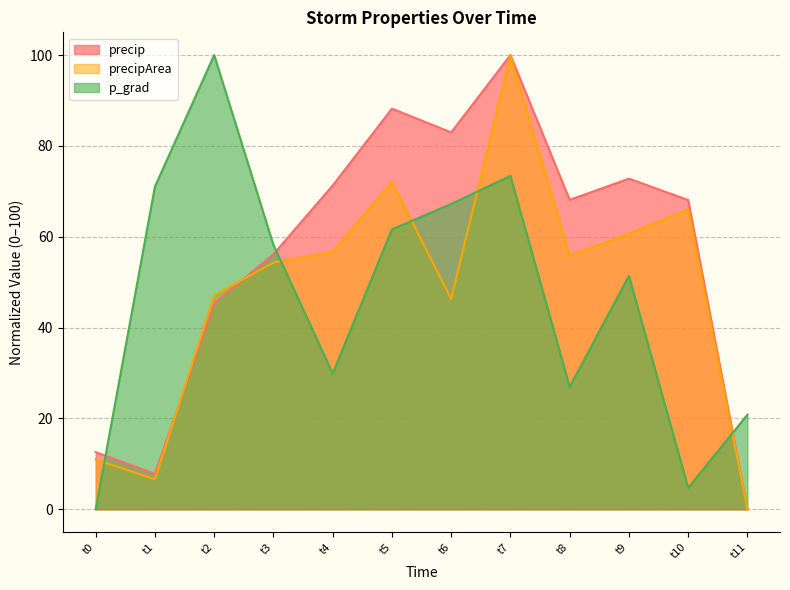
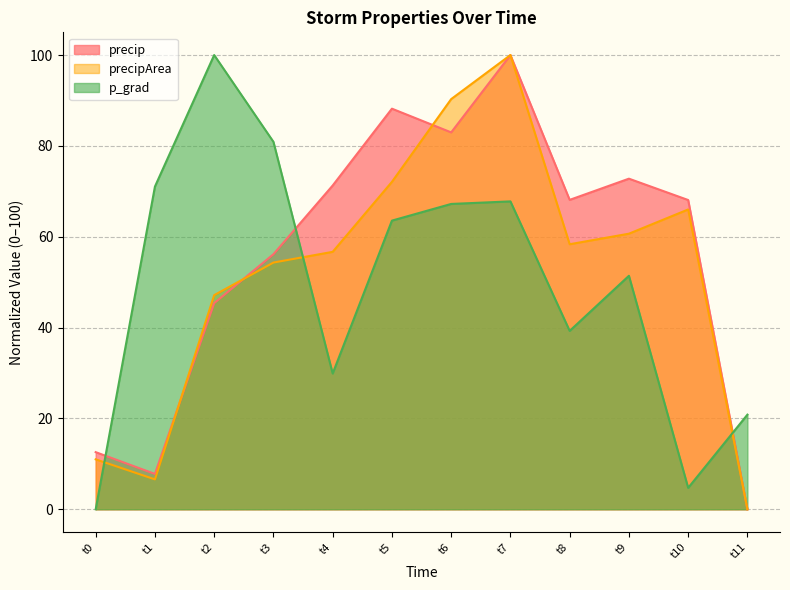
  {
    "precip": {
      "t0": 13,
      "t1": 8,
      "t2": 45,
      "t3": 56,
      "t4": 71,
      "t5": 88,
      "t6": 83,
      "t8": 68,
      "t9": 73,
      "t10": 68
    },
    "precipArea": {
      "t0": 11,
      "t1": 7,
      "t2": 47,
      "t3": 54,
      "t4": 57,
      "t5": 72,
-     "t6": 46,
-     "t8": 56,
+     "t6": 90,
+     "t8": 58,
      "t9": 61,
      "t10": 66
    },
    "p_grad": {
      "t0": 0,
      "t1": 71,
      "t2": 100,
-     "t3": 58,
+     "t3": 81,
      "t4": 30,
-     "t5": 62,
+     "t5": 64,
      "t6": 67,
-     "t7": 73,
-     "t8": 27,
+     "t7": 68,
+     "t8": 39,
      "t9": 51,
      "t10": 5,
      "t11": 21
    }
  }
